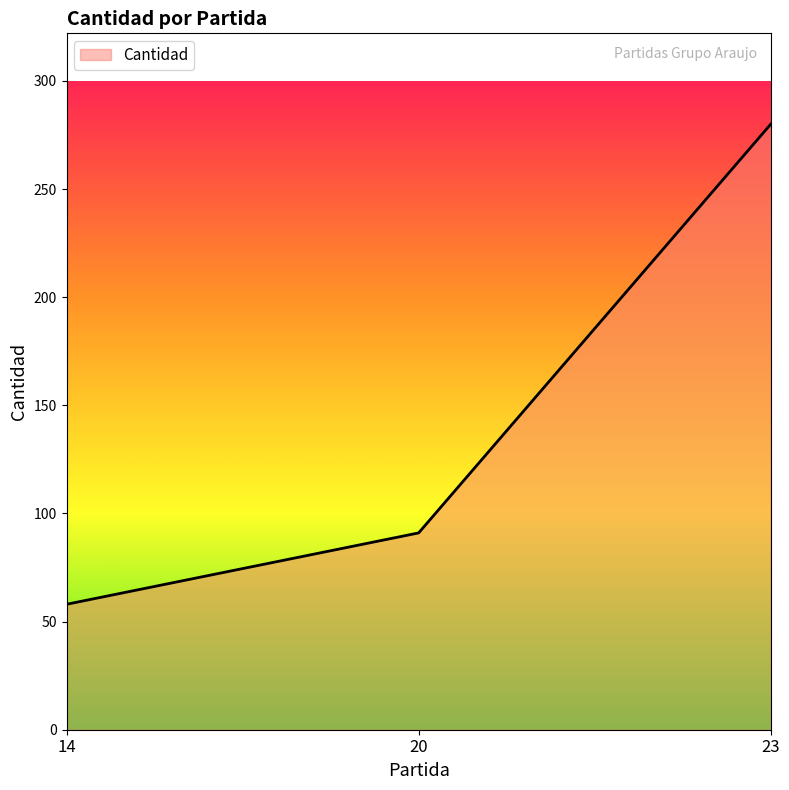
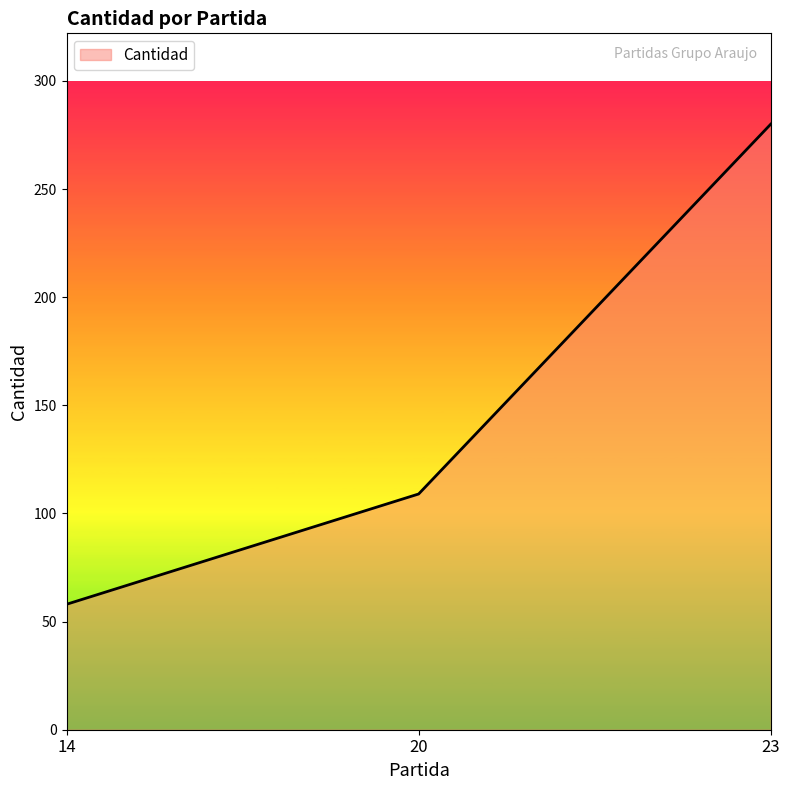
  {
    "14": 58,
-   "20": 91,
+   "20": 109,
    "23": 280
  }
